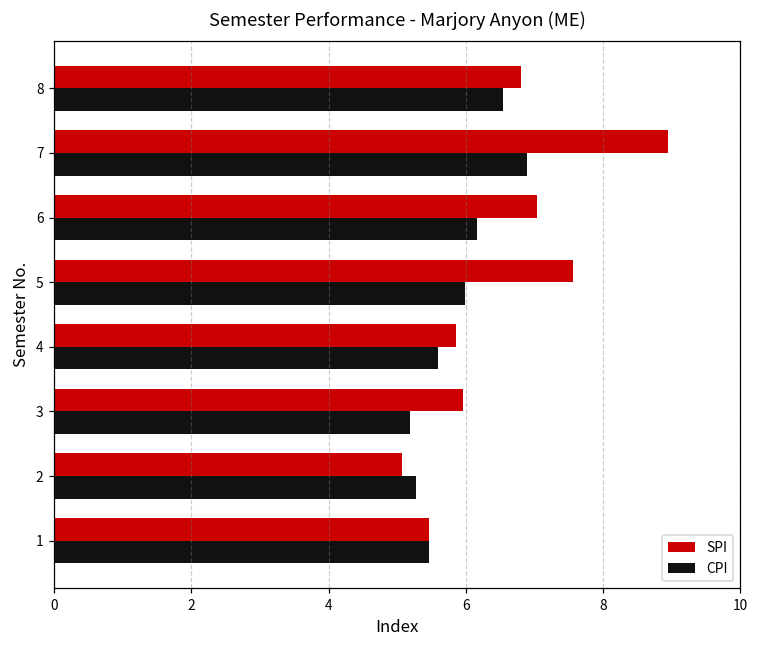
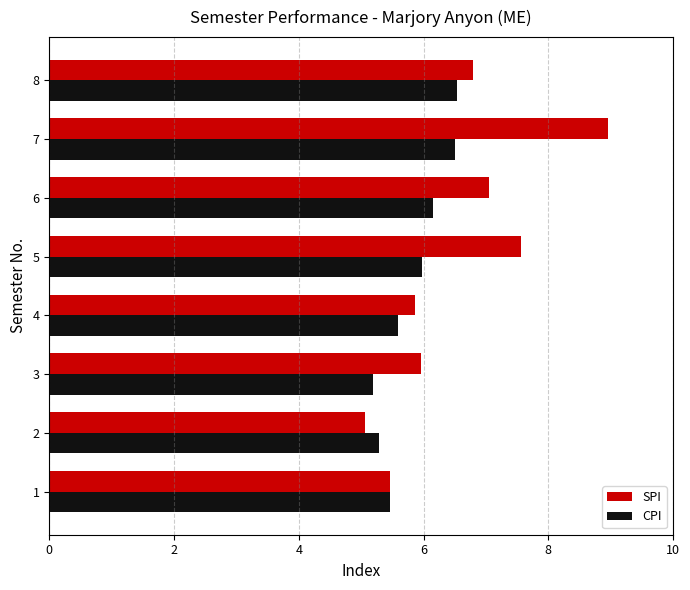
  {
    "SPI": {
      "8": 6.8,
      "7": 9.0,
      "6": 7.0,
      "5": 7.6,
      "4": 5.9,
      "3": 6.0,
      "2": 5.1,
      "1": 5.5
    },
    "CPI": {
      "8": 6.5,
-     "7": 6.9,
+     "7": 6.5,
      "6": 6.2,
      "5": 6.0,
      "4": 5.6,
      "3": 5.2,
      "2": 5.3,
      "1": 5.5
    }
  }
